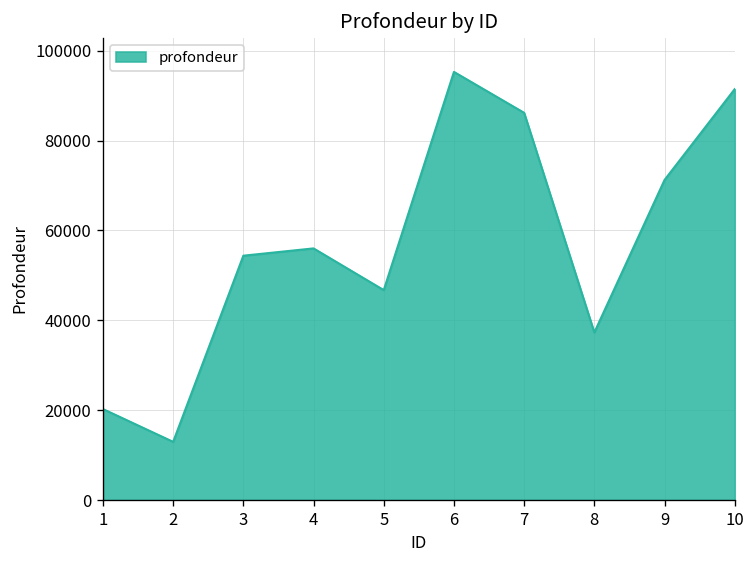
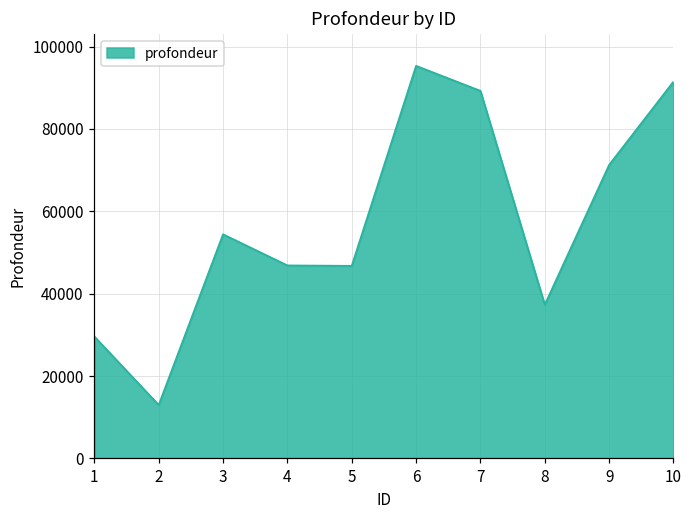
  {
-   "1": 20000,
+   "1": 30000,
    "2": 13000,
    "3": 54000,
-   "4": 56000,
+   "4": 47000,
    "5": 47000,
    "6": 95000,
-   "7": 86000,
+   "7": 89000,
    "8": 37000,
    "9": 71000,
    "10": 91000
  }
